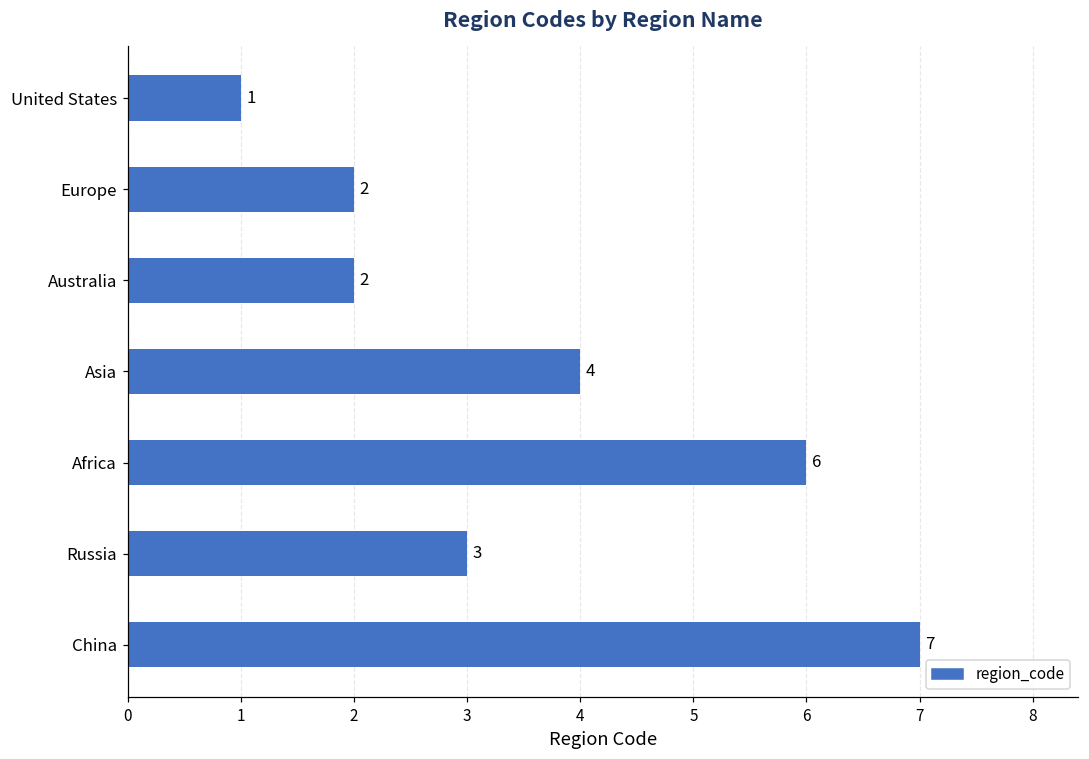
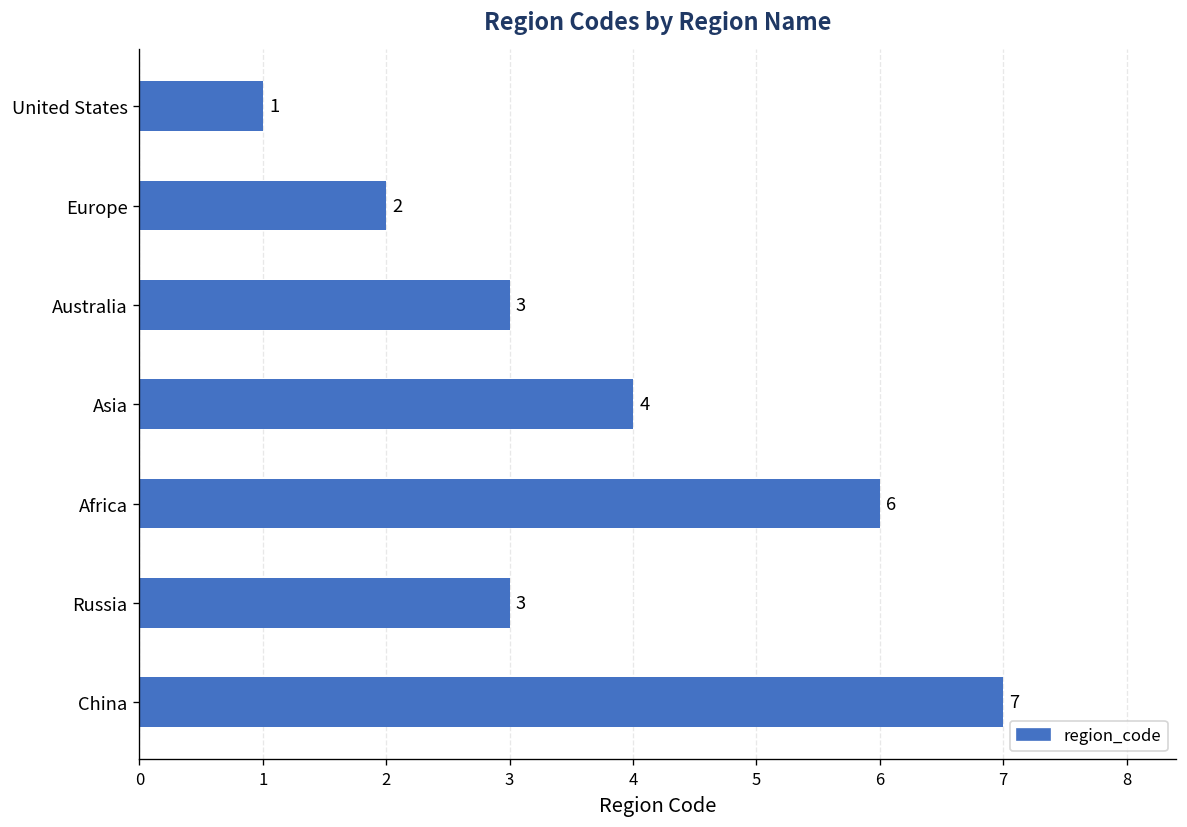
  {
    "United States": 1,
    "Europe": 2,
-   "Australia": 2,
+   "Australia": 3,
    "Asia": 4,
    "Africa": 6,
    "Russia": 3,
    "China": 7
  }
